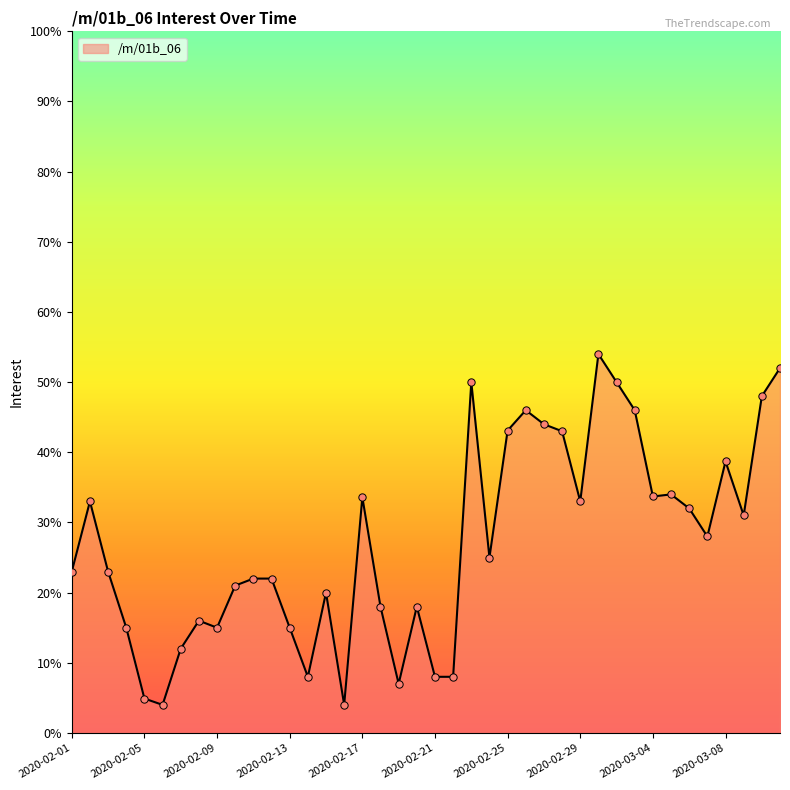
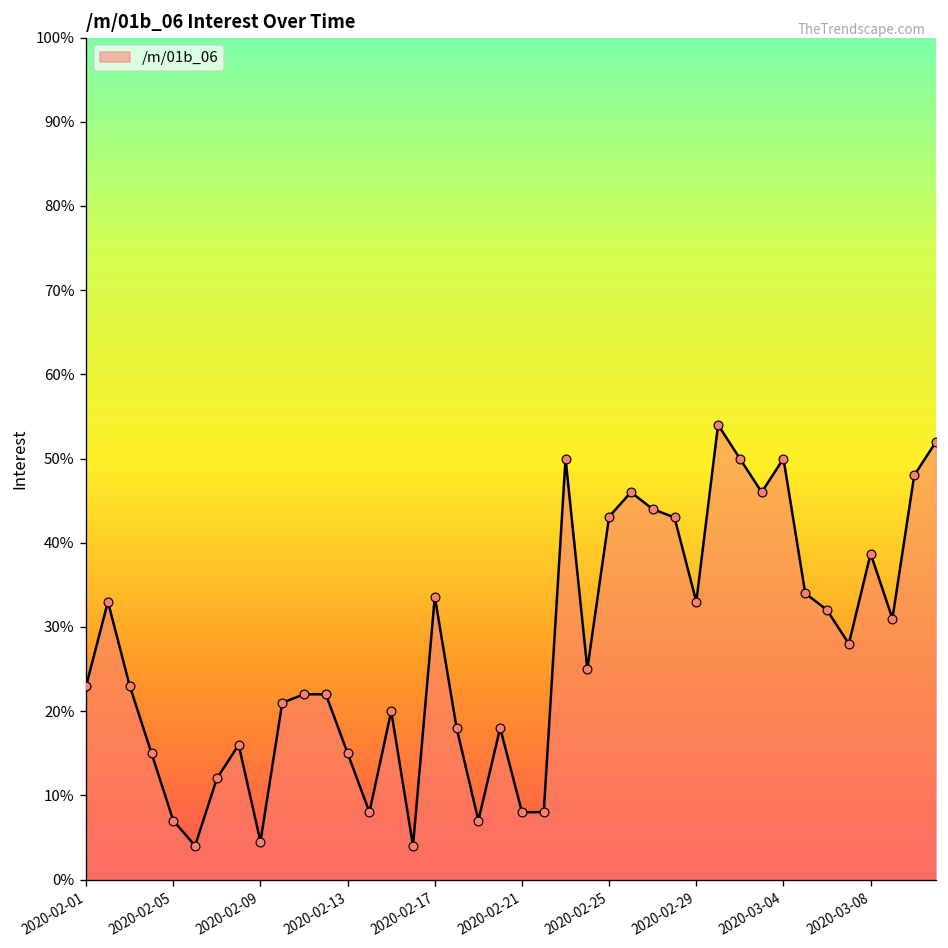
  {
    "2020-02-01": "23%",
-   "2020-02-05": "5%",
-   "2020-02-09": "15%",
+   "2020-02-05": "7%",
+   "2020-02-09": "5%",
    "2020-02-13": "15%",
    "2020-02-17": "34%",
    "2020-02-21": "8%",
    "2020-02-25": "43%",
    "2020-02-29": "33%",
-   "2020-03-04": "34%",
+   "2020-03-04": "50%",
    "2020-03-08": "39%"
  }
